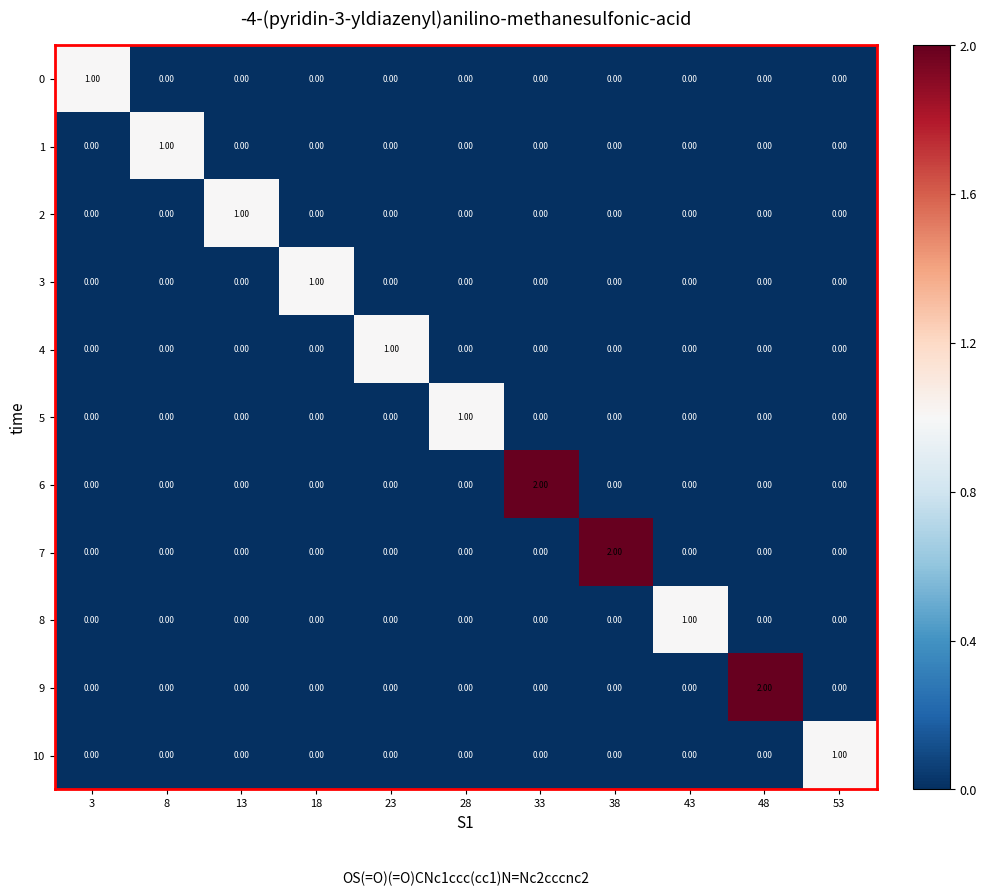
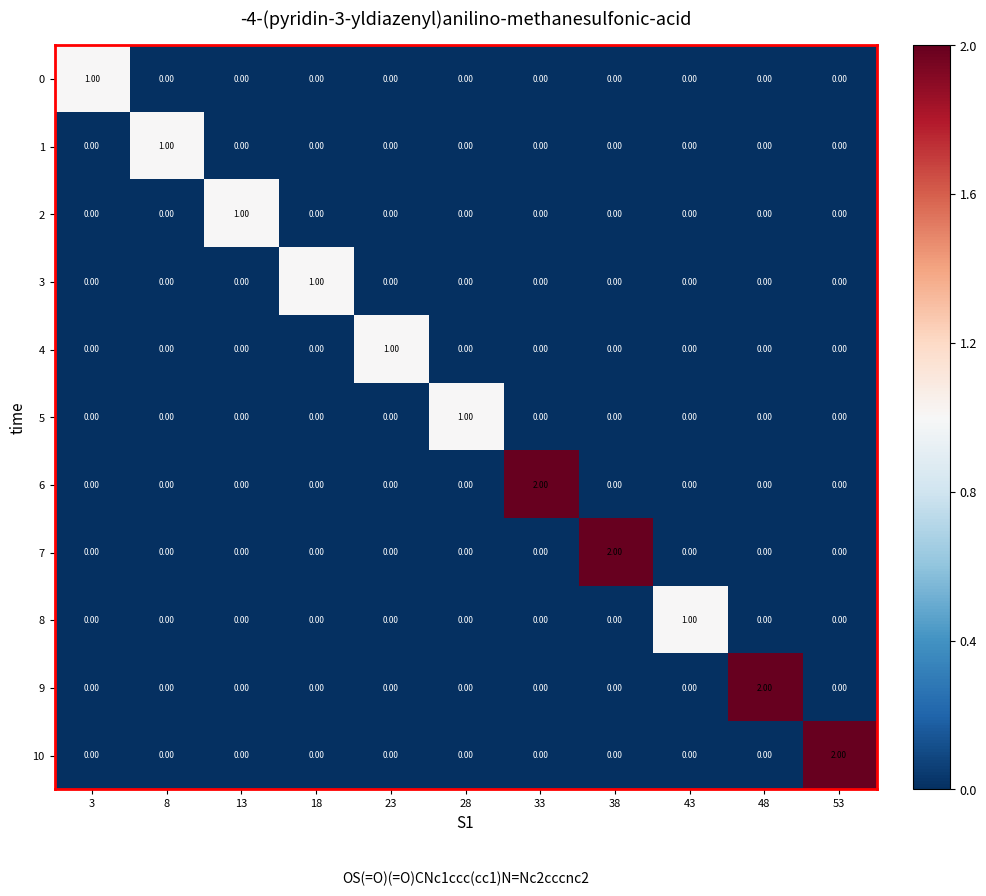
  {
    "0": {
      "3": 1.00,
      "8": 0.00,
      "13": 0.00,
      "18": 0.00,
      "23": 0.00,
      "28": 0.00,
      "33": 0.00,
      "38": 0.00,
      "43": 0.00,
      "48": 0.00,
      "53": 0.00
    },
    "1": {
      "3": 0.00,
      "8": 1.00,
      "13": 0.00,
      "18": 0.00,
      "23": 0.00,
      "28": 0.00,
      "33": 0.00,
      "38": 0.00,
      "43": 0.00,
      "48": 0.00,
      "53": 0.00
    },
    "2": {
      "3": 0.00,
      "8": 0.00,
      "13": 1.00,
      "18": 0.00,
      "23": 0.00,
      "28": 0.00,
      "33": 0.00,
      "38": 0.00,
      "43": 0.00,
      "48": 0.00,
      "53": 0.00
    },
    "3": {
      "3": 0.00,
      "8": 0.00,
      "13": 0.00,
      "18": 1.00,
      "23": 0.00,
      "28": 0.00,
      "33": 0.00,
      "38": 0.00,
      "43": 0.00,
      "48": 0.00,
      "53": 0.00
    },
    "4": {
      "3": 0.00,
      "8": 0.00,
      "13": 0.00,
      "18": 0.00,
      "23": 1.00,
      "28": 0.00,
      "33": 0.00,
      "38": 0.00,
      "43": 0.00,
      "48": 0.00,
      "53": 0.00
    },
    "5": {
      "3": 0.00,
      "8": 0.00,
      "13": 0.00,
      "18": 0.00,
      "23": 0.00,
      "28": 1.00,
      "33": 0.00,
      "38": 0.00,
      "43": 0.00,
      "48": 0.00,
      "53": 0.00
    },
    "6": {
      "3": 0.00,
      "8": 0.00,
      "13": 0.00,
      "18": 0.00,
      "23": 0.00,
      "28": 0.00,
      "33": 2.00,
      "38": 0.00,
      "43": 0.00,
      "48": 0.00,
      "53": 0.00
    },
    "7": {
      "3": 0.00,
      "8": 0.00,
      "13": 0.00,
      "18": 0.00,
      "23": 0.00,
      "28": 0.00,
      "33": 0.00,
      "38": 2.00,
      "43": 0.00,
      "48": 0.00,
      "53": 0.00
    },
    "8": {
      "3": 0.00,
      "8": 0.00,
      "13": 0.00,
      "18": 0.00,
      "23": 0.00,
      "28": 0.00,
      "33": 0.00,
      "38": 0.00,
      "43": 1.00,
      "48": 0.00,
      "53": 0.00
    },
    "9": {
      "3": 0.00,
      "8": 0.00,
      "13": 0.00,
      "18": 0.00,
      "23": 0.00,
      "28": 0.00,
      "33": 0.00,
      "38": 0.00,
      "43": 0.00,
      "48": 2.00,
      "53": 0.00
    },
    "10": {
      "3": 0.00,
      "8": 0.00,
      "13": 0.00,
      "18": 0.00,
      "23": 0.00,
      "28": 0.00,
      "33": 0.00,
      "38": 0.00,
      "43": 0.00,
      "48": 0.00,
-     "53": 1.00
+     "53": 2.00
    }
  }
